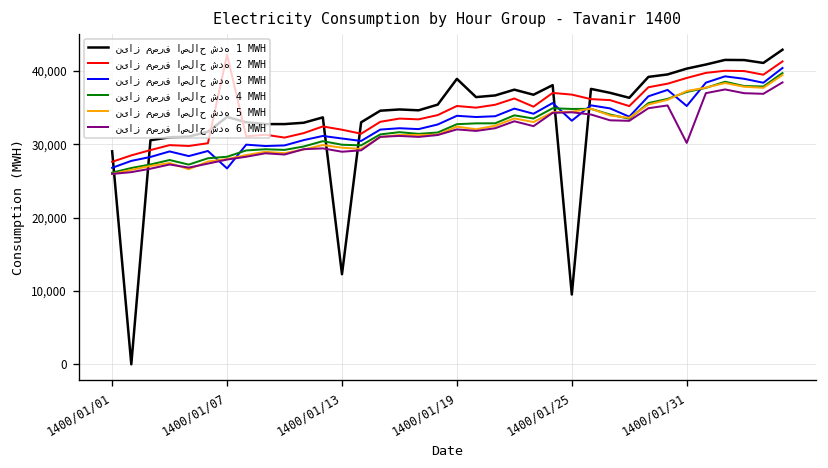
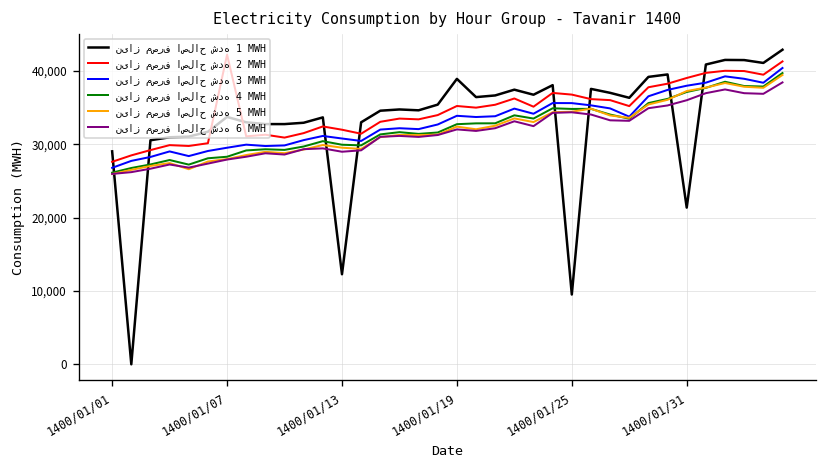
  {
    "نیاز مصرف اصلاح شده 1 MWH": {
      "1400/01/01": "29,000",
      "1400/01/13": "12,000",
      "1400/01/19": "39,000",
      "1400/01/25": "10,000",
-     "1400/01/31": "40,000"
+     "1400/01/31": "21,000"
    },
    "نیاز مصرف اصلاح شده 2 MWH": {
      "1400/01/01": "28,000",
      "1400/01/13": "32,000",
      "1400/01/19": "35,000",
      "1400/01/25": "37,000",
      "1400/01/31": "39,000"
    },
    "نیاز مصرف اصلاح شده 3 MWH": {
      "1400/01/01": "27,000",
-     "1400/01/07": "27,000",
+     "1400/01/07": "30,000",
      "1400/01/13": "31,000",
      "1400/01/19": "34,000",
-     "1400/01/25": "33,000",
-     "1400/01/31": "35,000"
+     "1400/01/25": "36,000",
+     "1400/01/31": "38,000"
    },
    "نیاز مصرف اصلاح شده 6 MWH": {
      "1400/01/13": "29,000",
-     "1400/01/31": "30,000"
+     "1400/01/31": "36,000"
    }
  }
